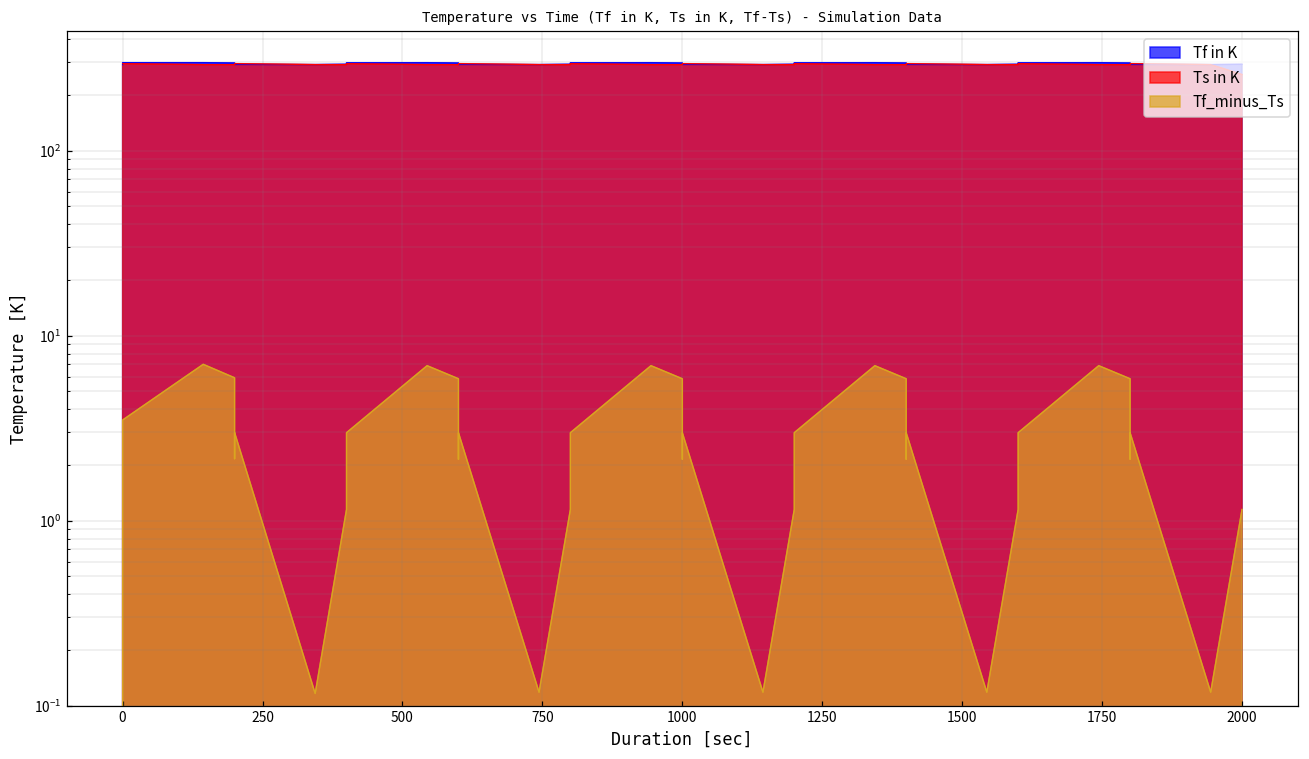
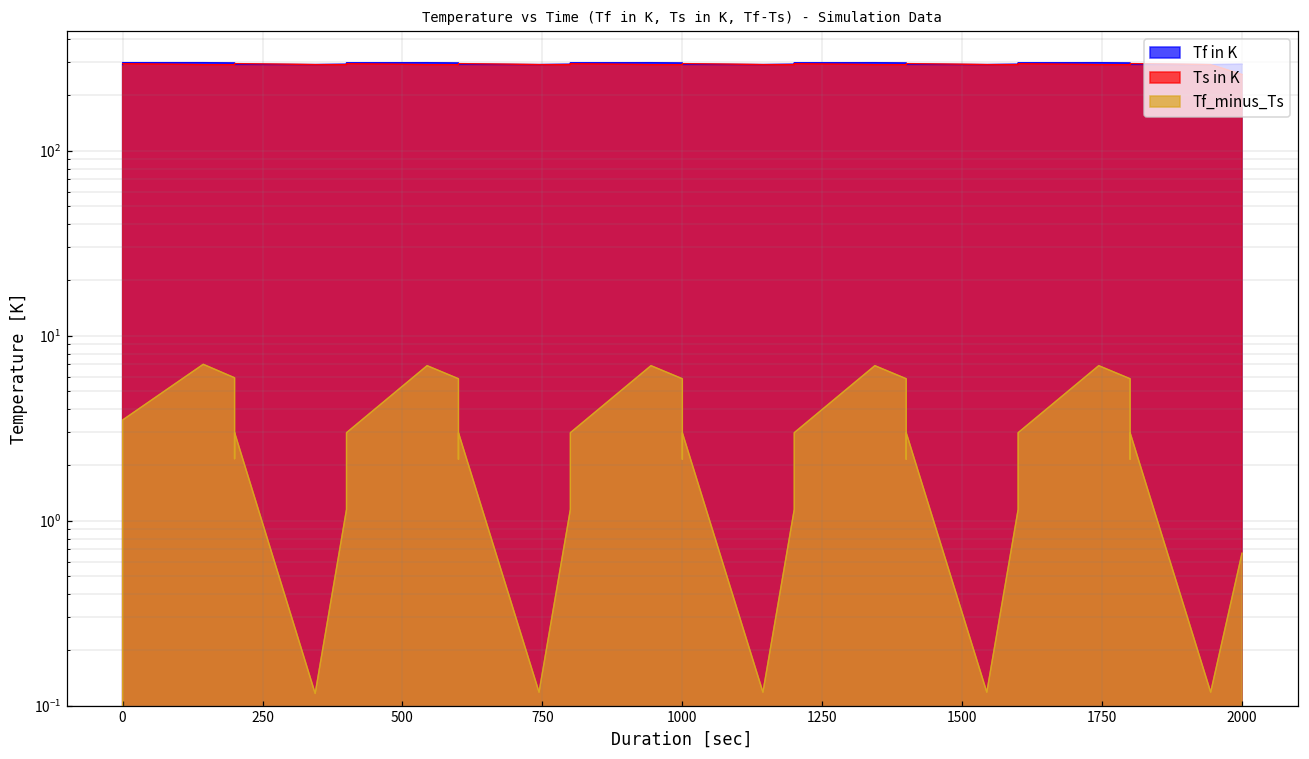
  {
    "Tf_minus_Ts": {
-     "2000": 1.2
+     "2000": 0.67
    }
  }
